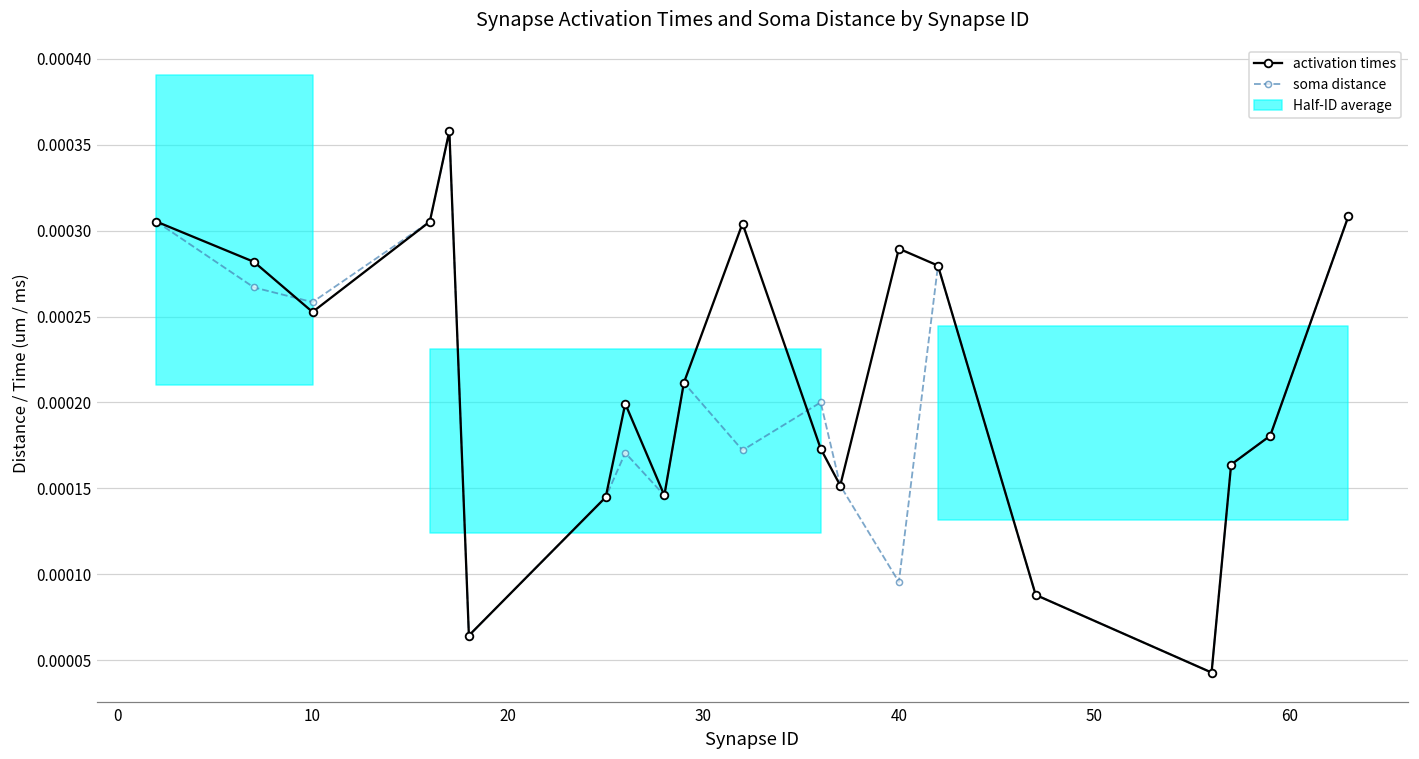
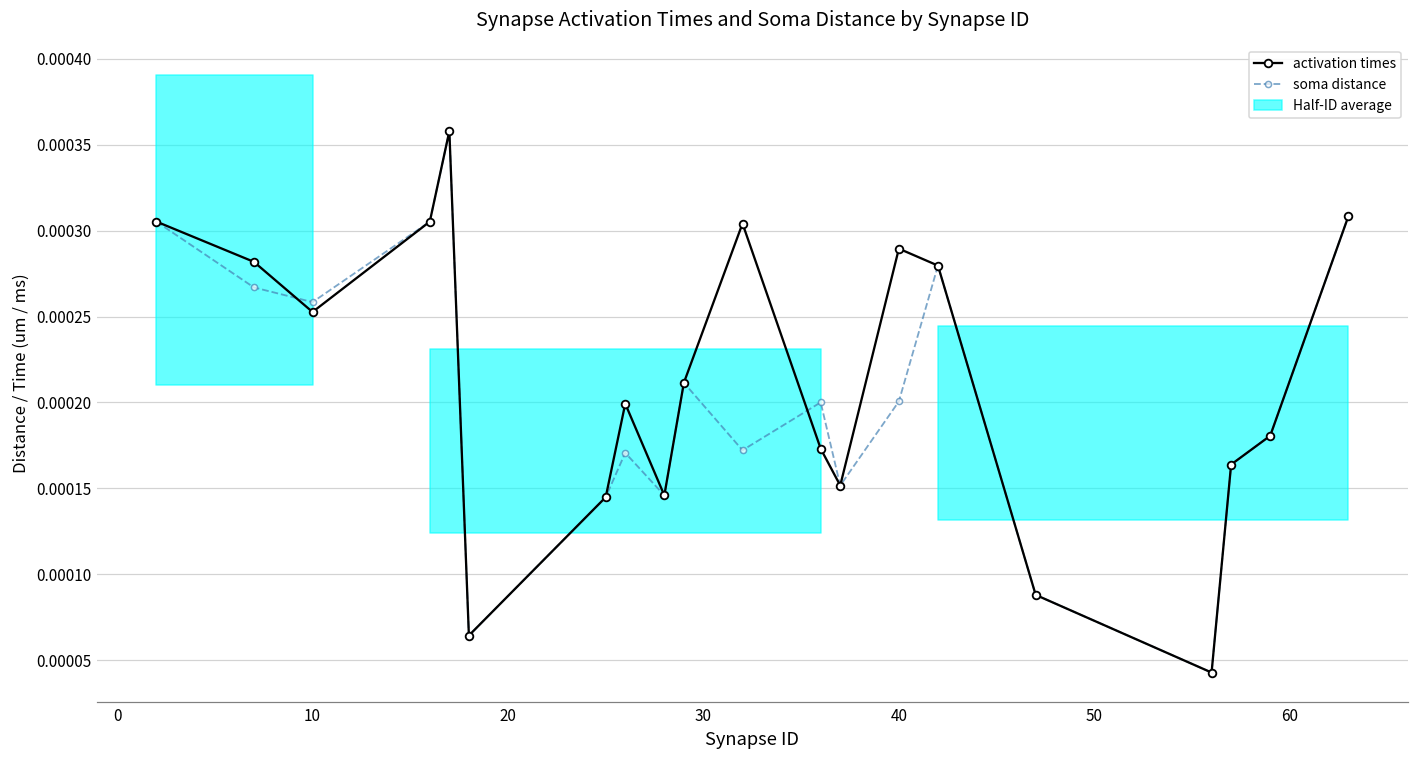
  {
    "activation times": {
      "10": 0.000253,
      "40": 0.000289
    },
    "soma distance": {
      "10": 0.000258,
-     "40": 0.000096
+     "40": 0.000201
    }
  }
